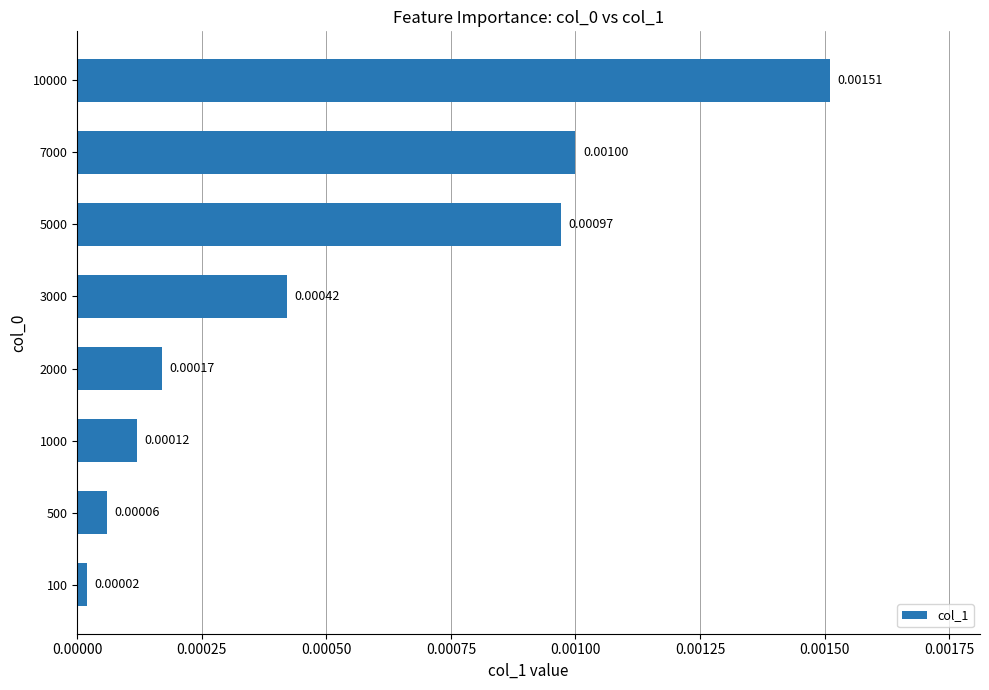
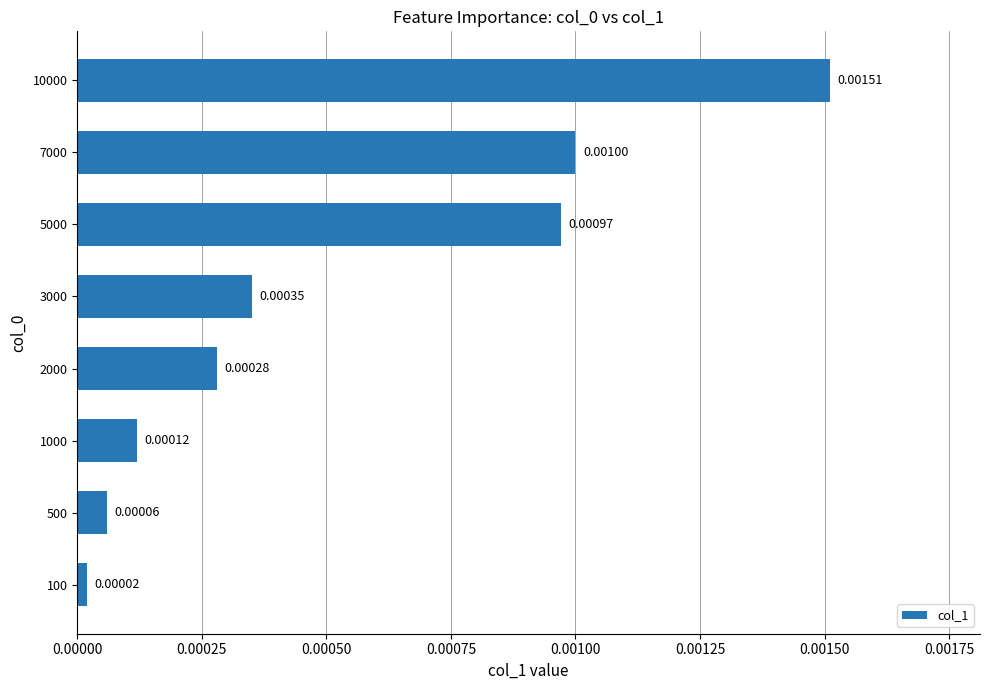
  {
    "10000": 0.00151,
    "7000": 0.00100,
    "5000": 0.00097,
-   "3000": 0.00042,
-   "2000": 0.00017,
+   "3000": 0.00035,
+   "2000": 0.00028,
    "1000": 0.00012,
    "500": 0.00006,
    "100": 0.00002
  }
